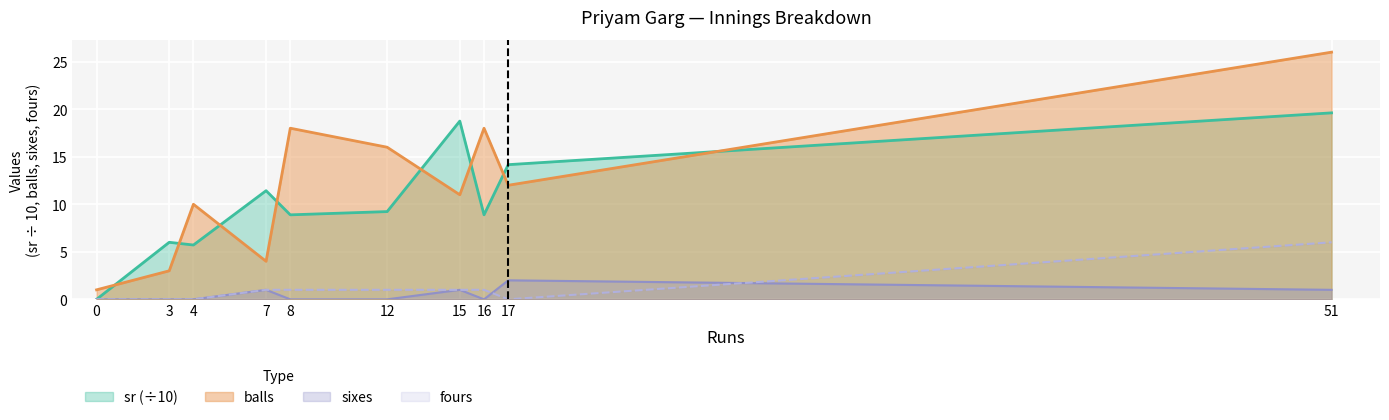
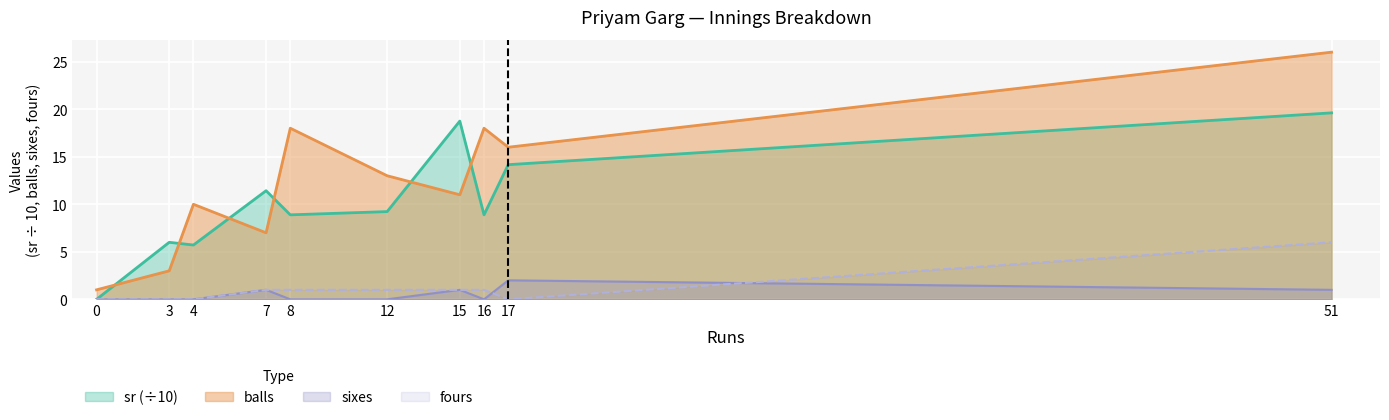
  {
    "balls": {
      "0": 1,
      "3": 3,
      "4": 10,
-     "7": 4,
+     "7": 7,
      "8": 18,
-     "12": 16,
+     "12": 13,
      "15": 11,
      "16": 18,
-     "17": 12,
+     "17": 16,
      "51": 26
    }
  }
